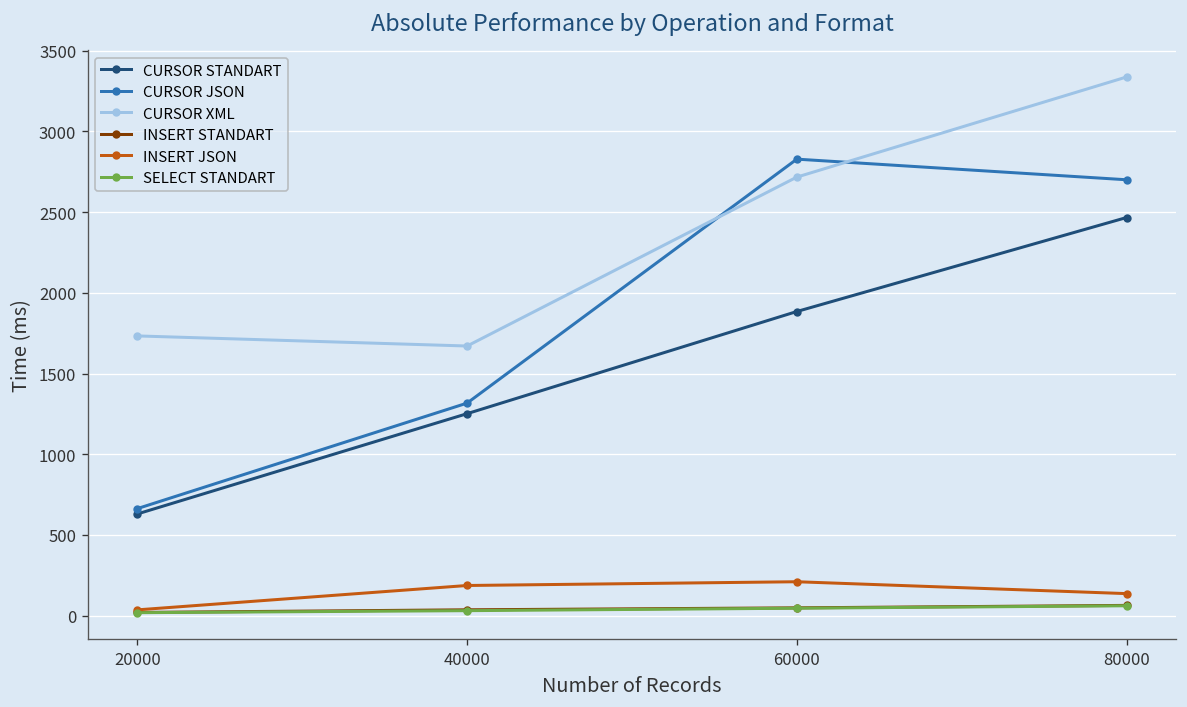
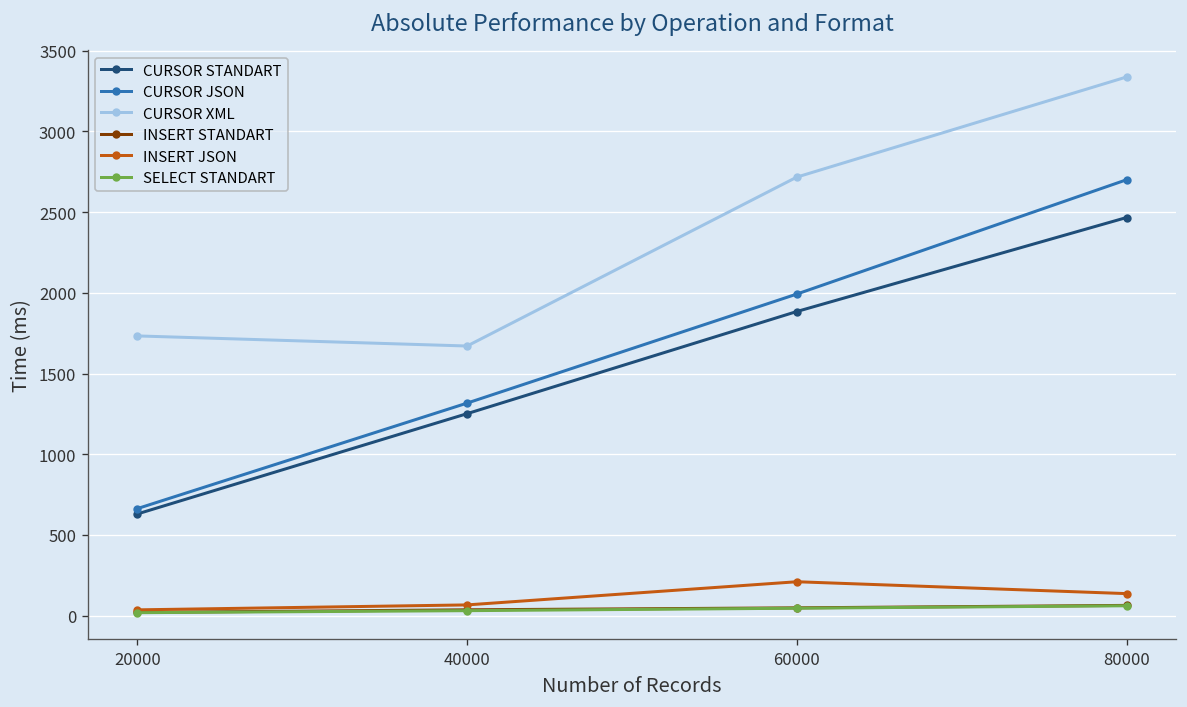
  {
    "CURSOR STANDART": {
      "20000": 630,
      "40000": 1250,
      "60000": 1880,
      "80000": 2470
    },
    "CURSOR JSON": {
      "20000": 660,
      "40000": 1320,
-     "60000": 2830,
+     "60000": 1990,
      "80000": 2700
    },
    "CURSOR XML": {
      "20000": 1730,
      "40000": 1670,
      "60000": 2720,
      "80000": 3340
    },
    "INSERT JSON": {
-     "40000": 190,
+     "40000": 70,
      "60000": 210,
      "80000": 140
    }
  }
